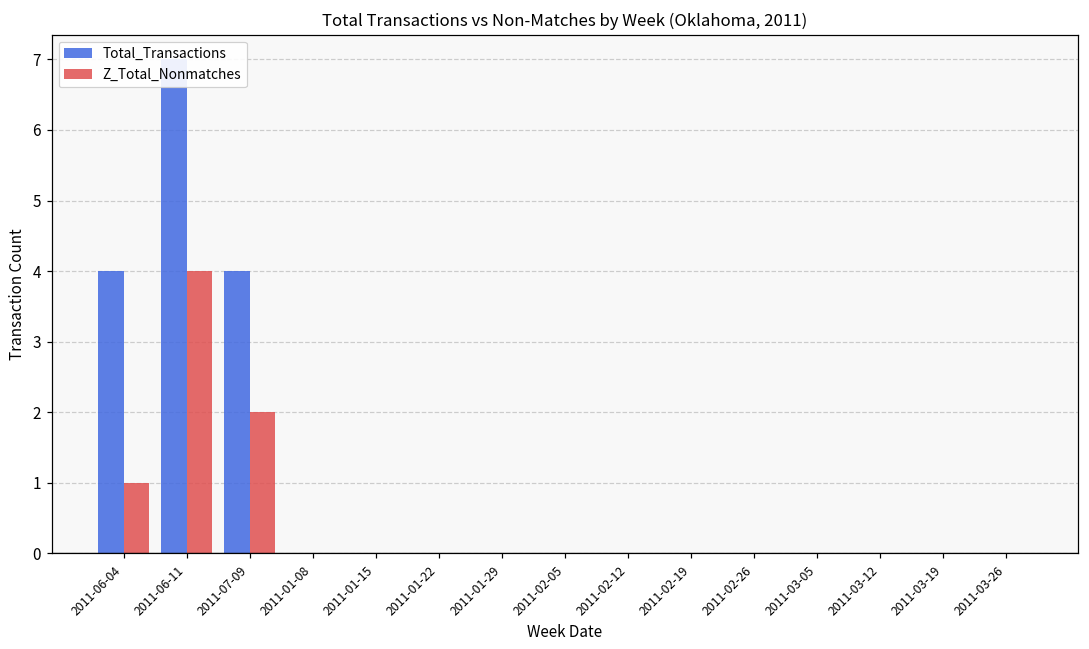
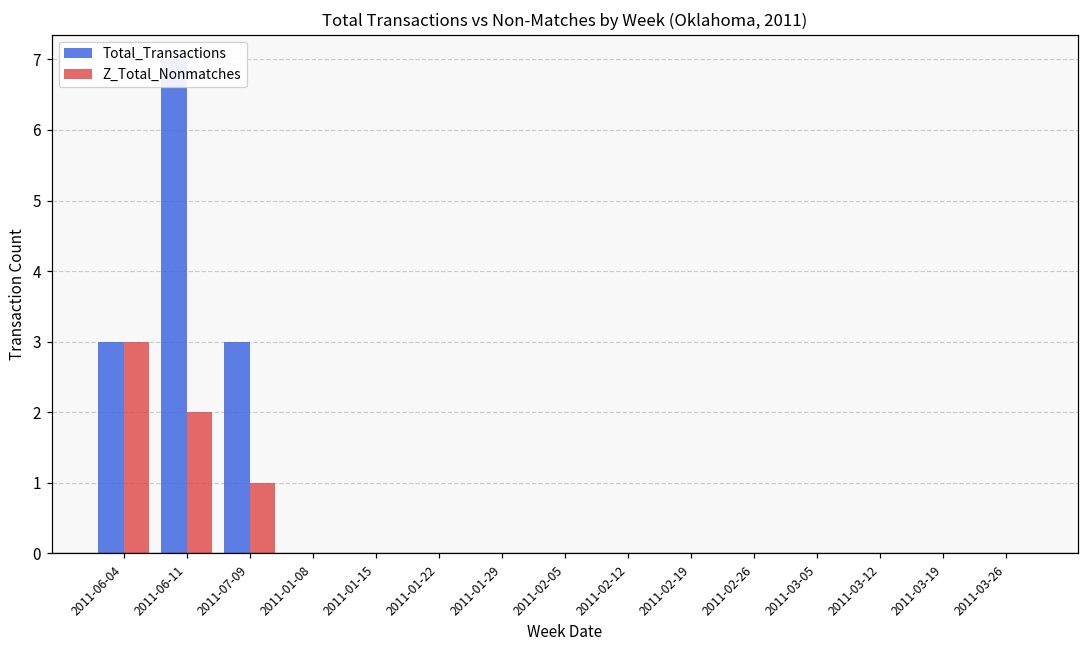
  {
    "Total_Transactions": {
-     "2011-06-04": 4,
-     "2011-07-09": 4,
+     "2011-06-04": 3,
+     "2011-07-09": 3,
      "2011-01-08": 0,
      "2011-01-15": 0,
      "2011-01-22": 0,
      "2011-01-29": 0,
      "2011-02-05": 0,
      "2011-02-12": 0,
      "2011-02-19": 0,
      "2011-02-26": 0,
      "2011-03-05": 0,
      "2011-03-12": 0,
      "2011-03-19": 0,
      "2011-03-26": 0
    },
    "Z_Total_Nonmatches": {
-     "2011-06-04": 1,
-     "2011-06-11": 4,
-     "2011-07-09": 2,
+     "2011-06-04": 3,
+     "2011-06-11": 2,
+     "2011-07-09": 1,
      "2011-01-08": 0,
      "2011-01-15": 0,
      "2011-01-22": 0,
      "2011-01-29": 0,
      "2011-02-05": 0,
      "2011-02-12": 0,
      "2011-02-19": 0,
      "2011-02-26": 0,
      "2011-03-05": 0,
      "2011-03-12": 0,
      "2011-03-19": 0,
      "2011-03-26": 0
    }
  }
